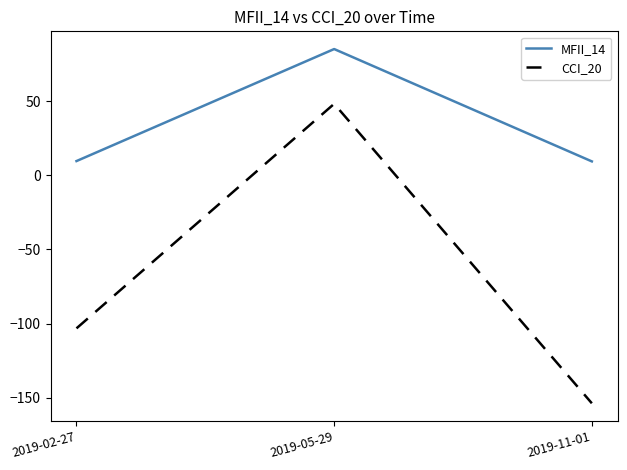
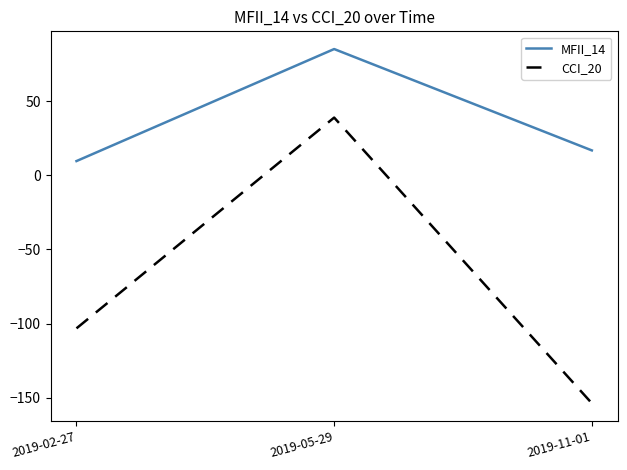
  {
    "MFII_14": {
      "2019-02-27": 10,
      "2019-05-29": 85,
-     "2019-11-01": 9
+     "2019-11-01": 17
    },
    "CCI_20": {
      "2019-02-27": -103,
-     "2019-05-29": 48,
+     "2019-05-29": 39,
      "2019-11-01": -154
    }
  }
